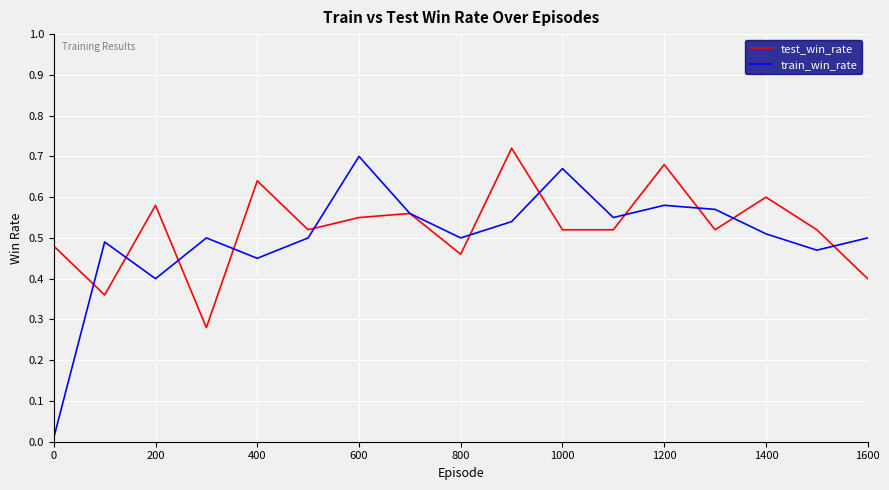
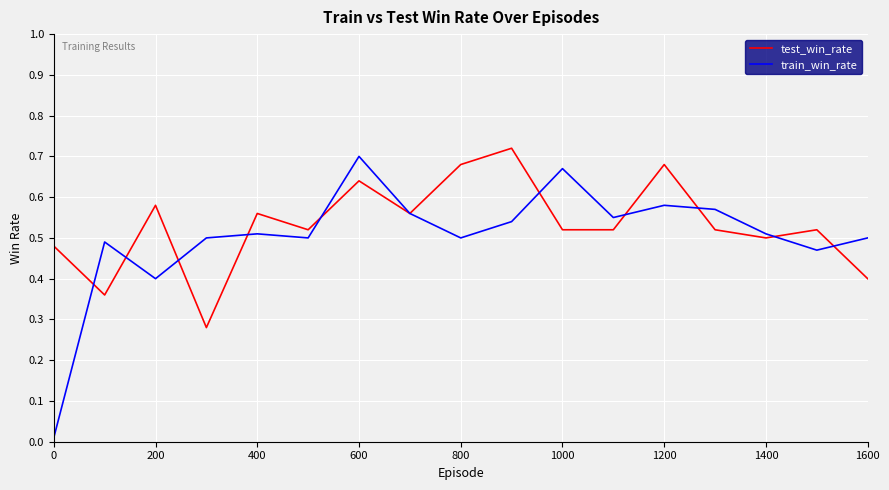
  {
    "test_win_rate": {
      "0": 0.48,
      "200": 0.58,
-     "400": 0.64,
-     "600": 0.55,
-     "800": 0.46,
+     "400": 0.56,
+     "600": 0.64,
+     "800": 0.68,
      "1000": 0.52,
      "1200": 0.68,
-     "1400": 0.6,
+     "1400": 0.5,
      "1600": 0.40
    },
    "train_win_rate": {
      "0": 0.01,
      "200": 0.40,
-     "400": 0.45,
+     "400": 0.51,
      "600": 0.70,
      "800": 0.50,
      "1000": 0.67,
      "1200": 0.58,
      "1400": 0.51,
      "1600": 0.50
    }
  }
